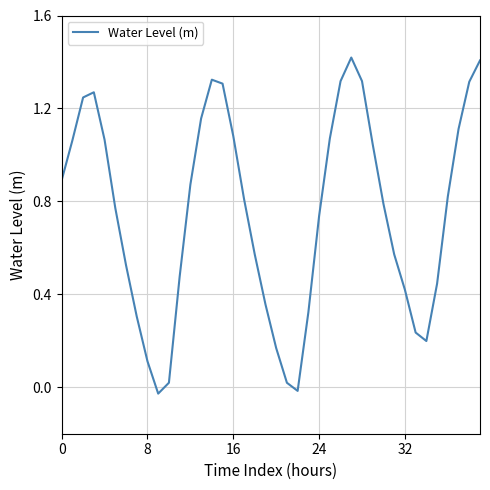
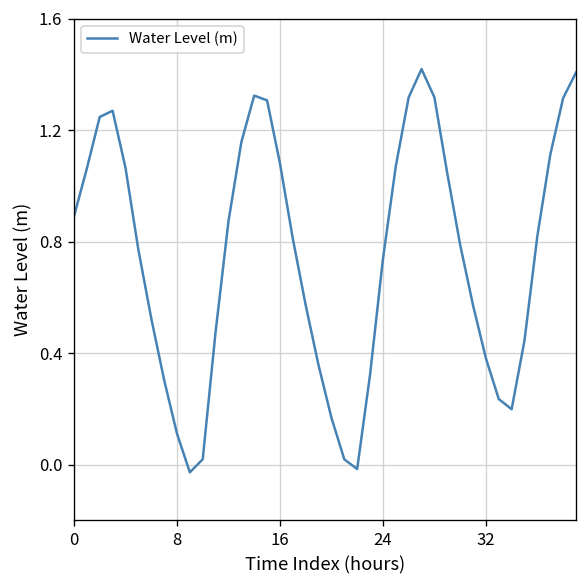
  {
    "0": 0.89,
    "8": 0.11,
    "16": 1.08,
    "24": 0.74,
-   "32": 0.42
+   "32": 0.38
  }
